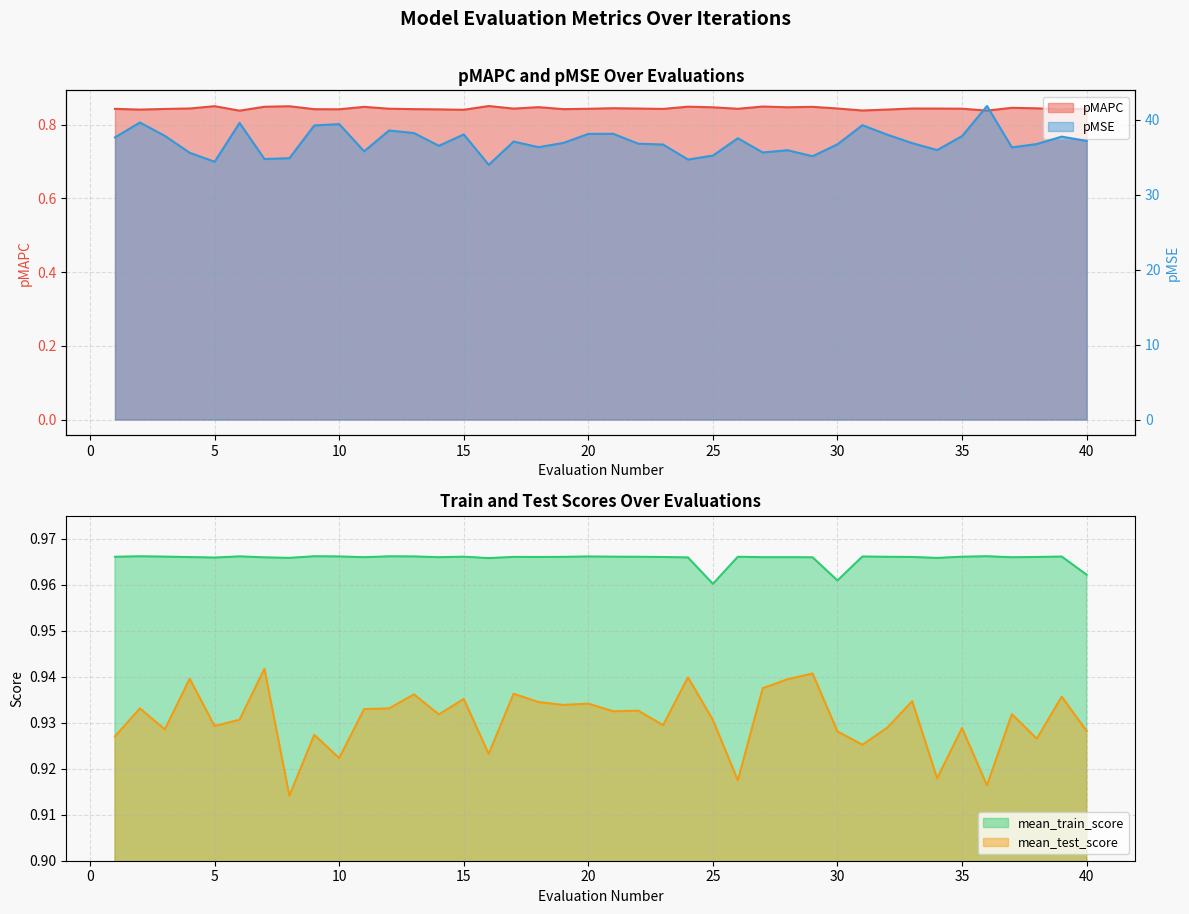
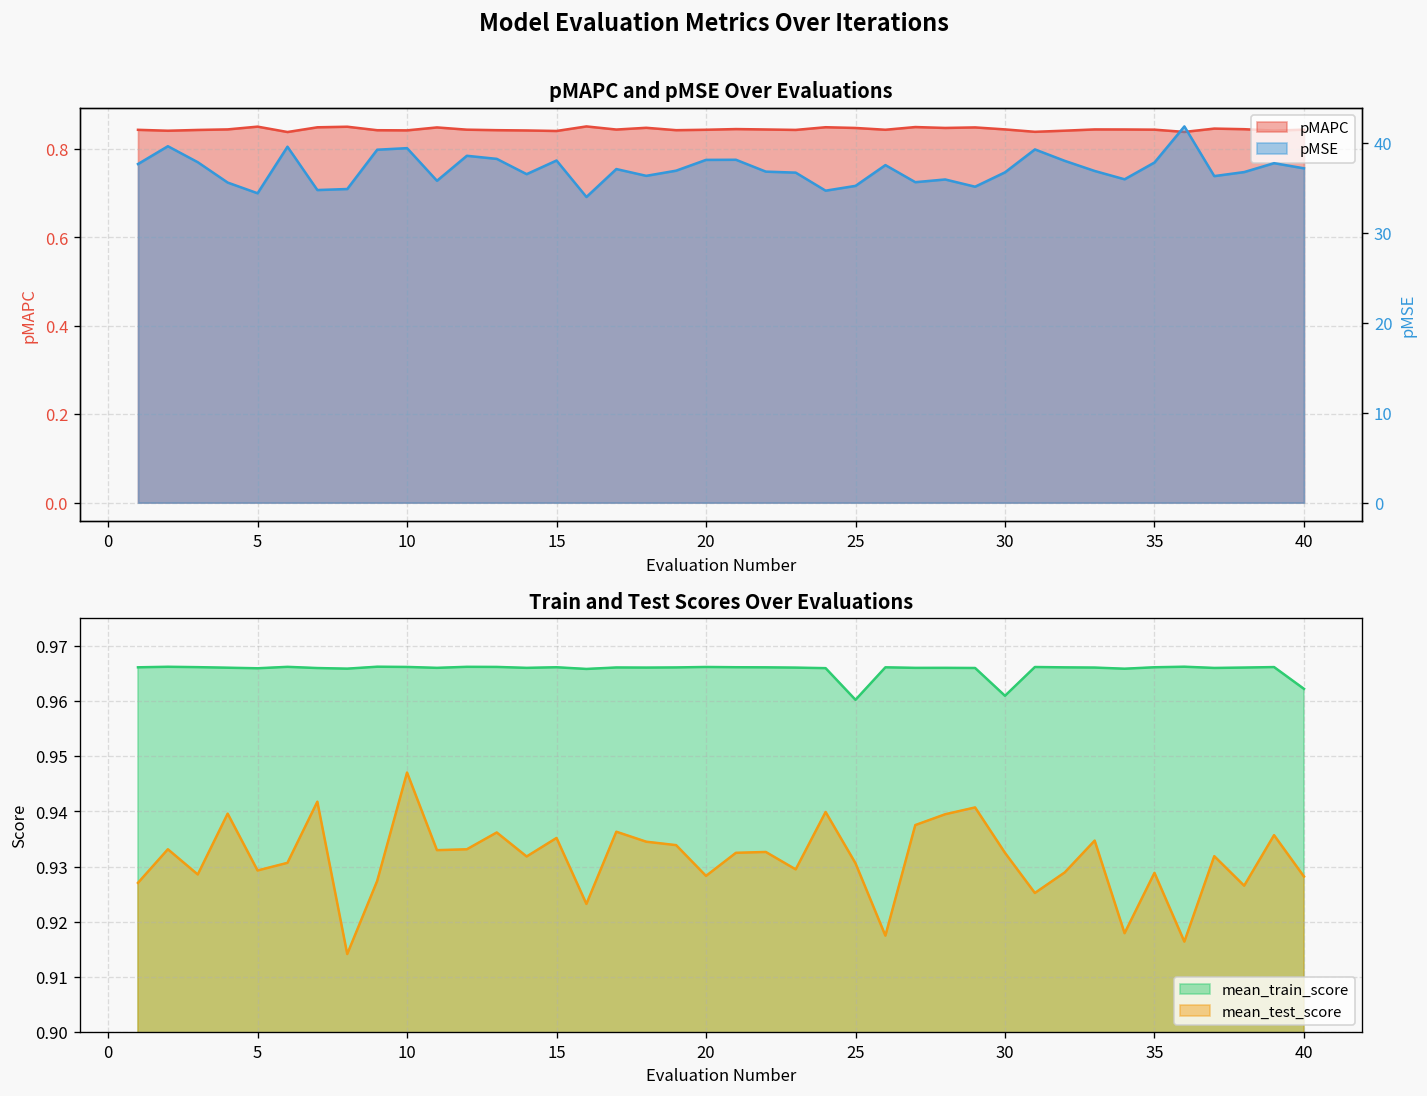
  {
    "Train and Test Scores Over Evaluations": {
      "mean_train_score": {
        "5": 0.966,
        "10": 0.966,
        "15": 0.966,
        "20": 0.966,
        "25": 0.960,
        "30": 0.961,
        "35": 0.966,
        "40": 0.962
      },
      "mean_test_score": {
        "5": 0.929,
-       "10": 0.922,
+       "10": 0.947,
        "15": 0.935,
-       "20": 0.934,
+       "20": 0.928,
        "25": 0.931,
-       "30": 0.928,
+       "30": 0.932,
        "35": 0.929,
        "40": 0.928
      }
    }
  }
